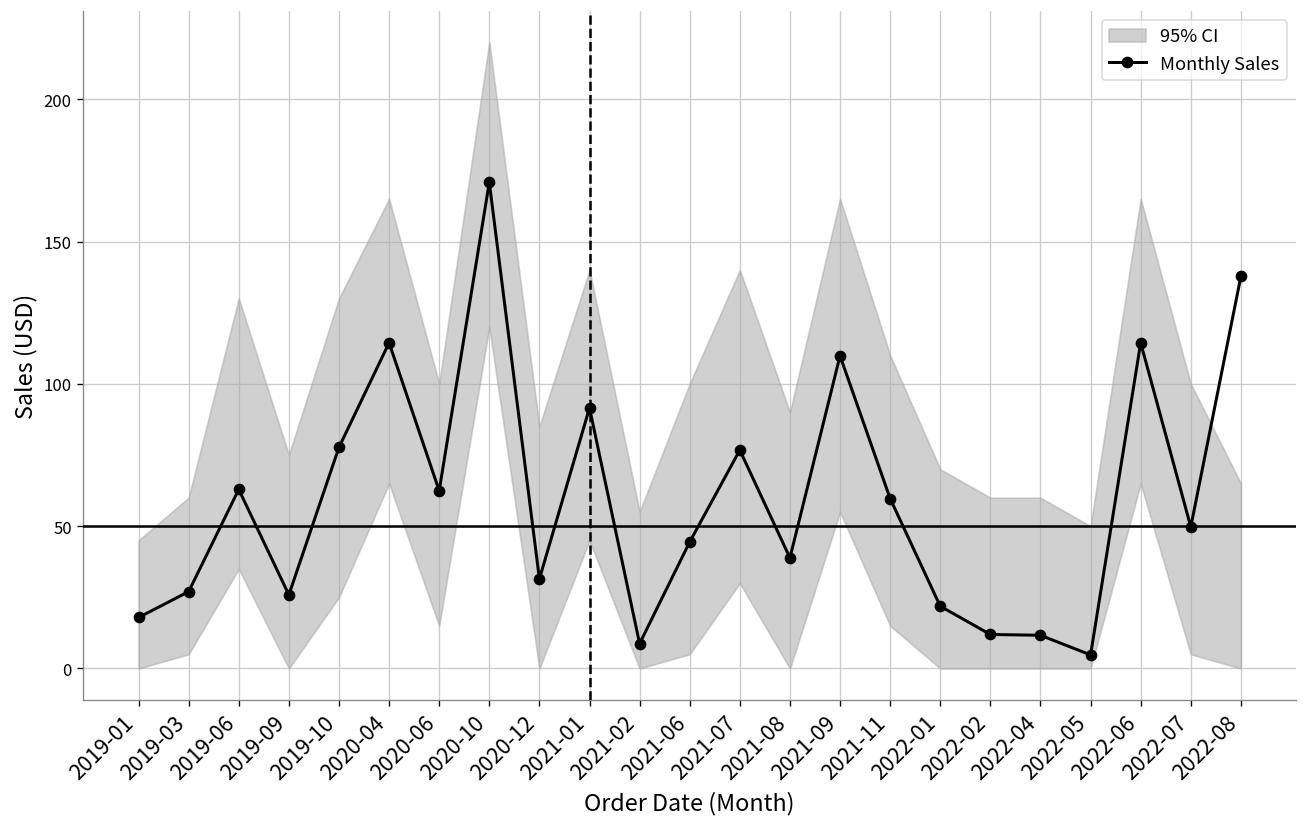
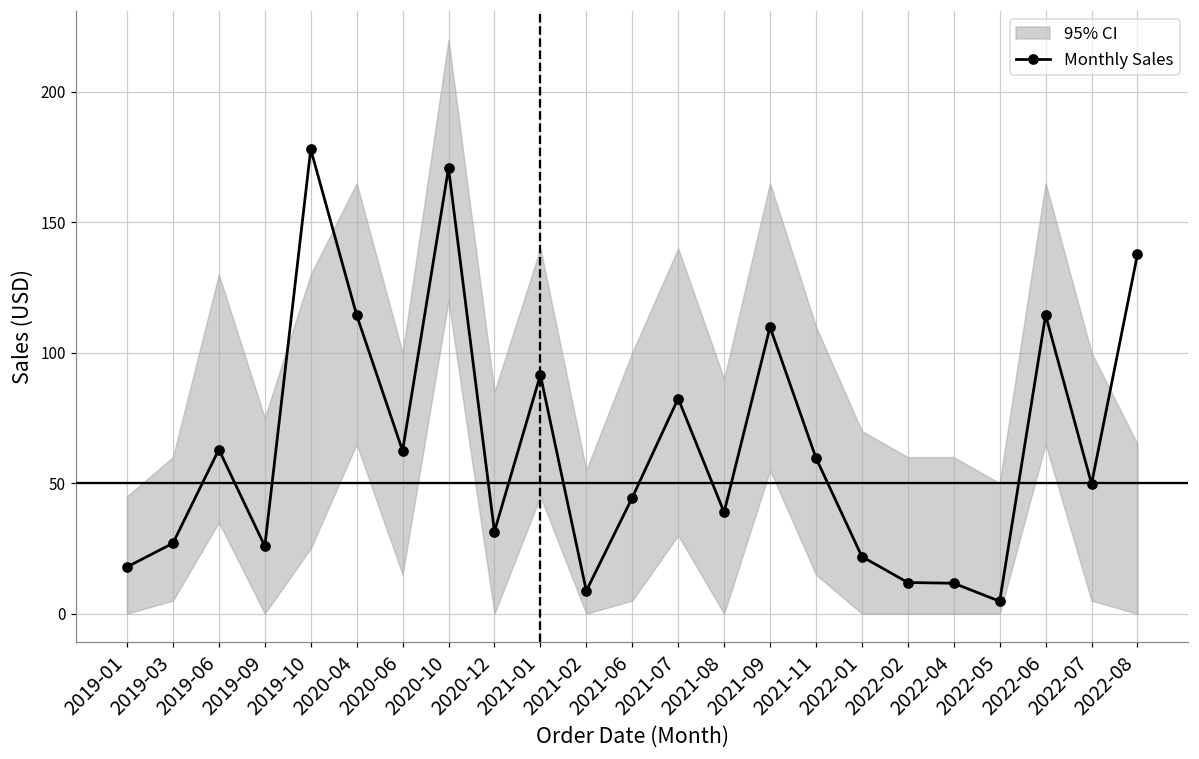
  {
    "Monthly Sales": {
      "2019-01": 18,
      "2019-03": 27,
      "2019-06": 63,
      "2019-09": 26,
-     "2019-10": 78,
+     "2019-10": 178,
      "2020-04": 114,
      "2020-06": 62,
      "2020-10": 171,
      "2020-12": 31,
      "2021-01": 92,
      "2021-02": 9,
      "2021-06": 44,
-     "2021-07": 77,
+     "2021-07": 82,
      "2021-08": 39,
      "2021-09": 110,
      "2021-11": 60,
      "2022-01": 22,
      "2022-02": 12,
      "2022-04": 12,
      "2022-05": 5,
      "2022-06": 114,
      "2022-07": 50,
      "2022-08": 138
    }
  }
